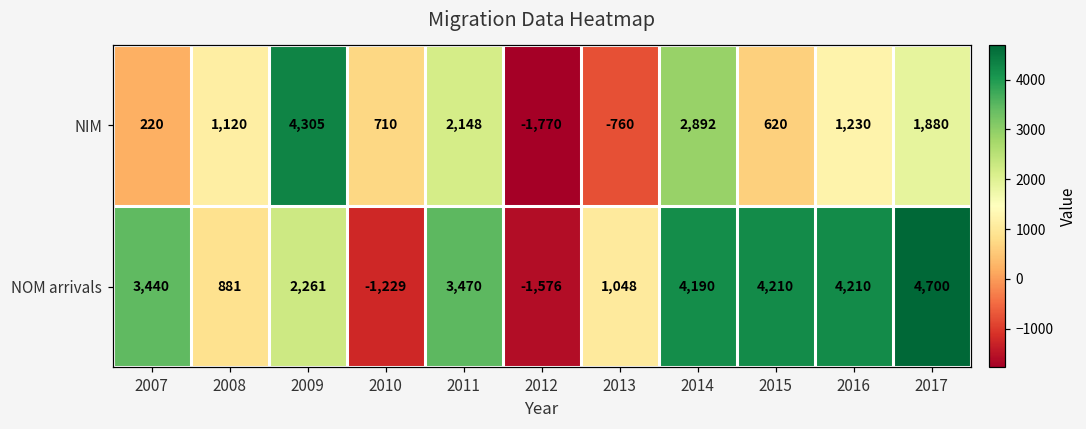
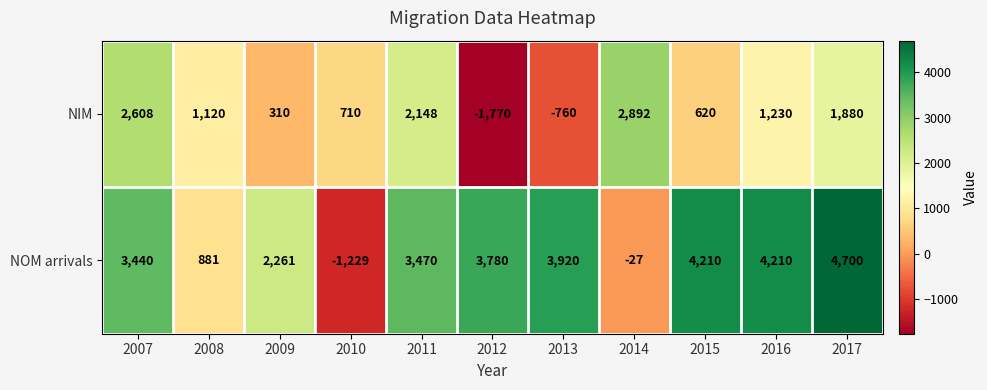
  {
    "NIM": {
-     "2007": "220",
+     "2007": "2,608",
      "2008": "1,120",
-     "2009": "4,305",
+     "2009": "310",
      "2010": "710",
      "2011": "2,148",
      "2012": "-1,770",
      "2013": "-760",
      "2014": "2,892",
      "2015": "620",
      "2016": "1,230",
      "2017": "1,880"
    },
    "NOM arrivals": {
      "2007": "3,440",
      "2008": "881",
      "2009": "2,261",
      "2010": "-1,229",
      "2011": "3,470",
-     "2012": "-1,576",
-     "2013": "1,048",
-     "2014": "4,190",
+     "2012": "3,780",
+     "2013": "3,920",
+     "2014": "-27",
      "2015": "4,210",
      "2016": "4,210",
      "2017": "4,700"
    }
  }
